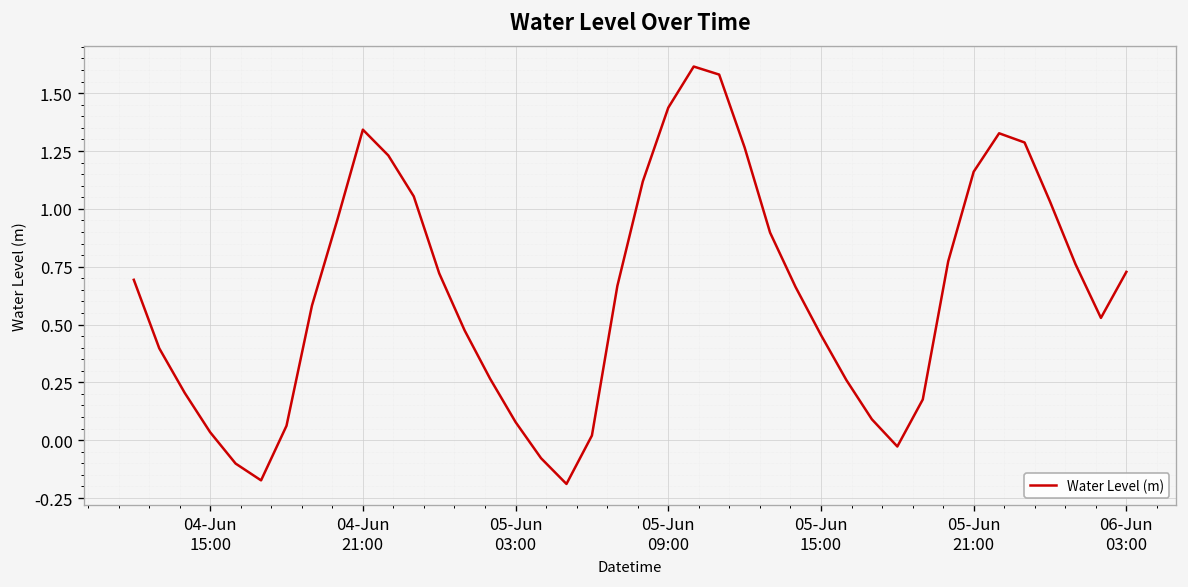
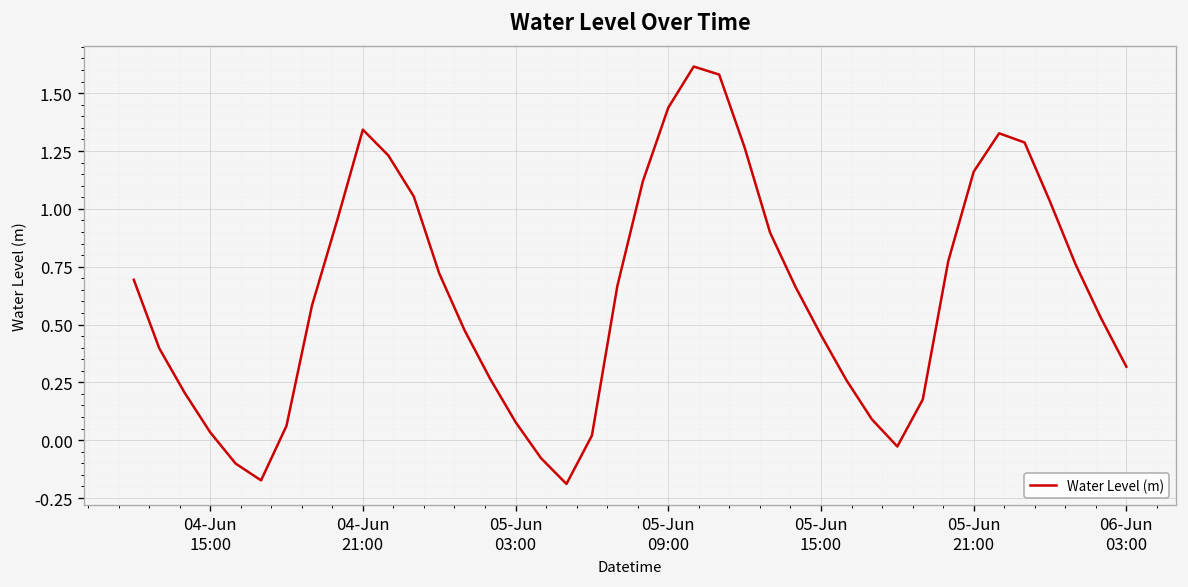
  {
    "04-Jun 15:00": 0.03,
    "04-Jun 21:00": 1.34,
    "05-Jun 03:00": 0.08,
    "05-Jun 09:00": 1.44,
    "05-Jun 15:00": 0.45,
    "05-Jun 21:00": 1.16,
-   "06-Jun 03:00": 0.73
+   "06-Jun 03:00": 0.32
  }
